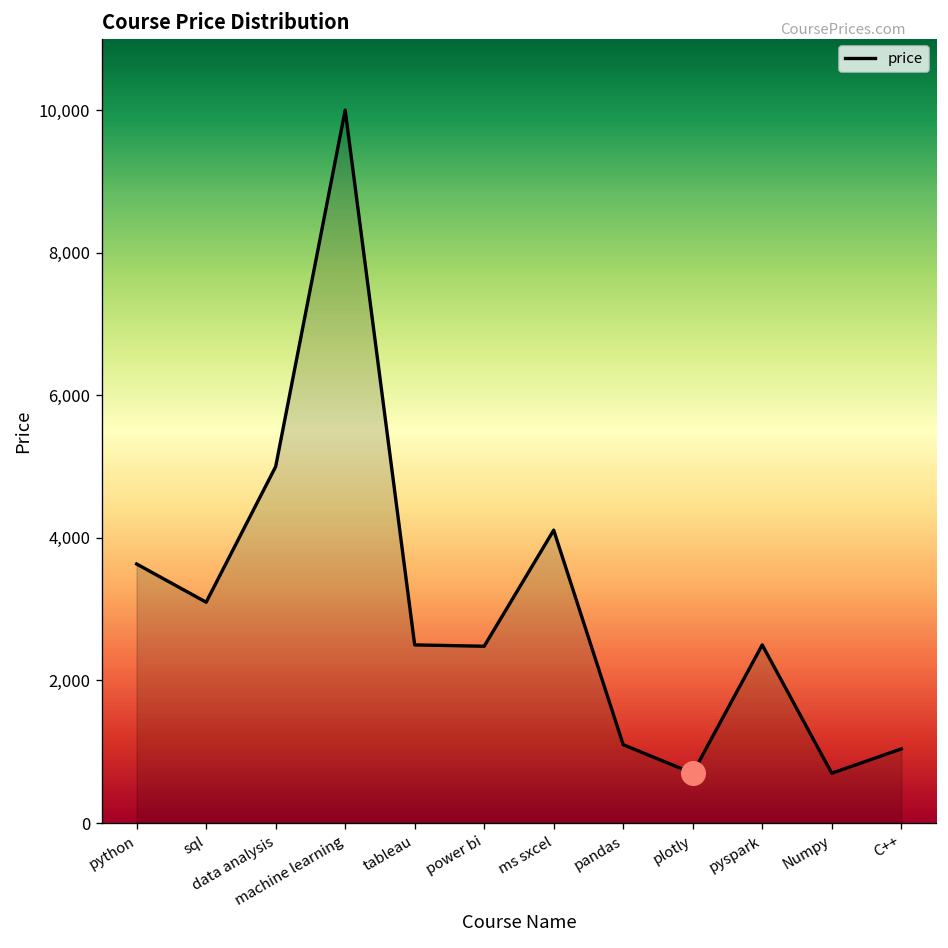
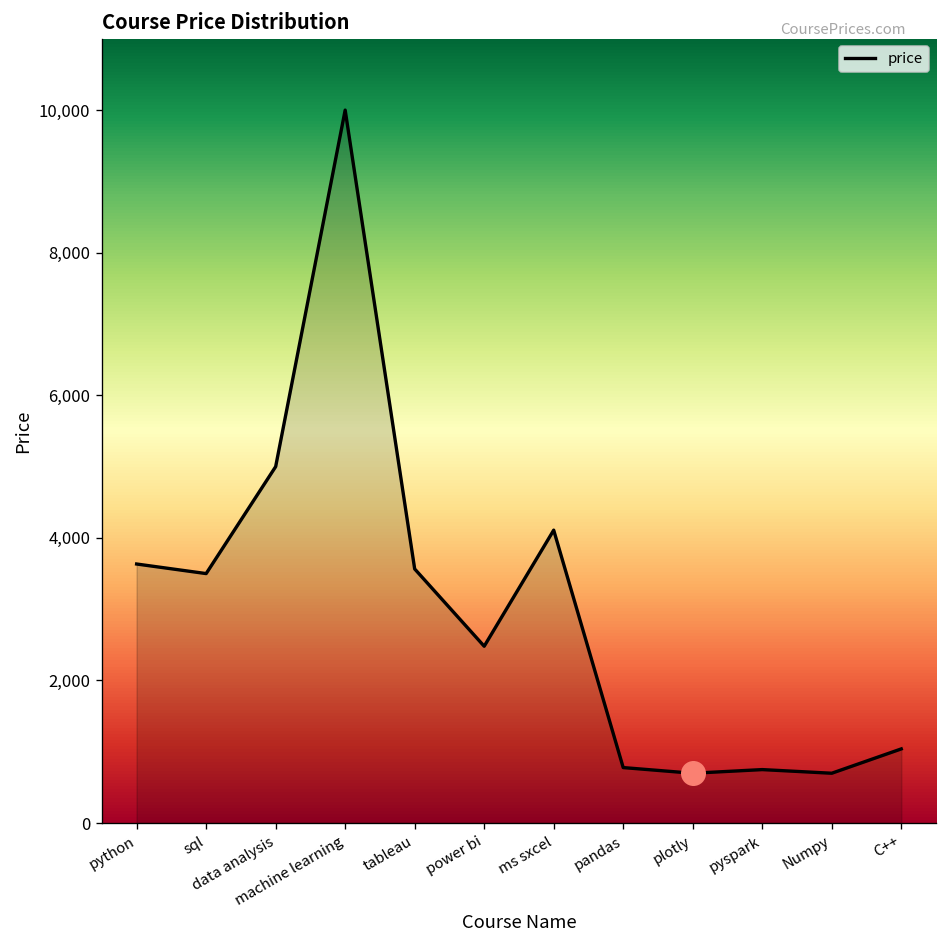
  {
    "price": {
      "python": "3,600",
-     "sql": "3,100",
+     "sql": "3,500",
      "data analysis": "5,000",
      "machine learning": "10,000",
-     "tableau": "2,500",
+     "tableau": "3,600",
      "power bi": "2,500",
      "ms sxcel": "4,100",
-     "pandas": "1,100",
-     "pyspark": "2,500",
+     "pandas": "800",
+     "pyspark": "800",
      "Numpy": "700",
      "C++": "1,000"
    }
  }
